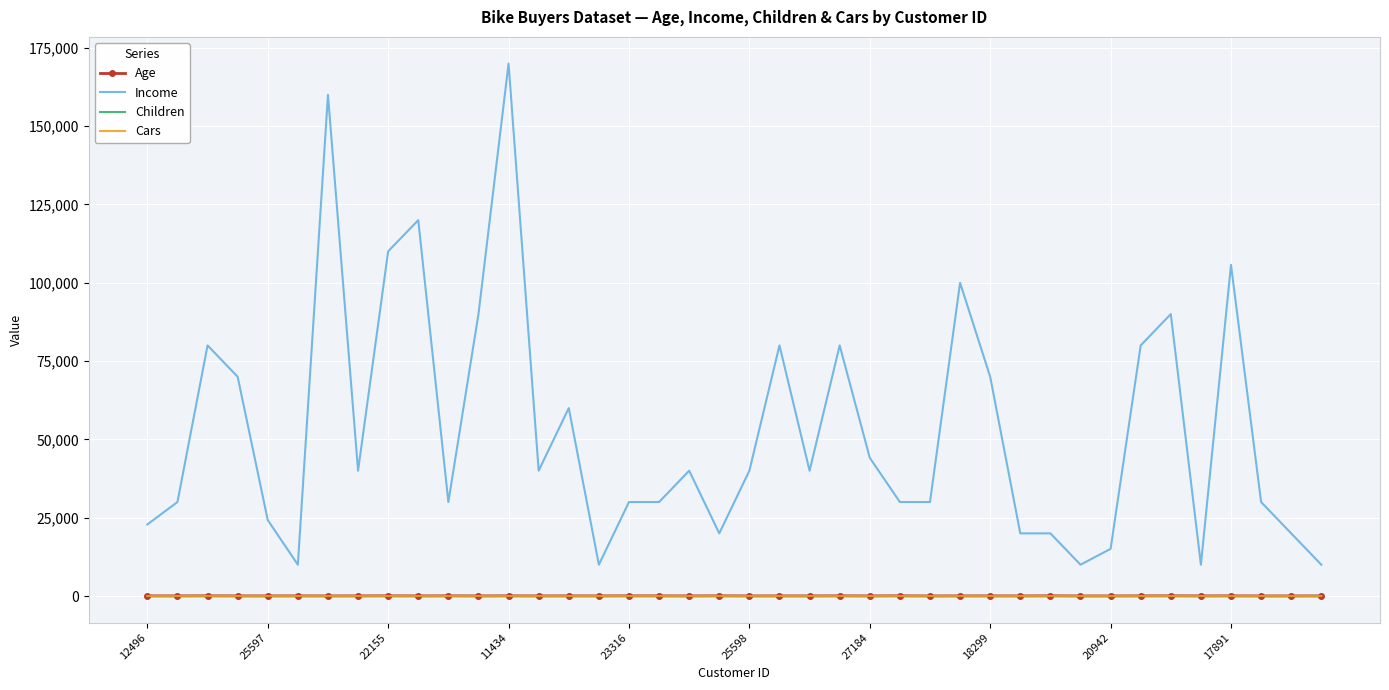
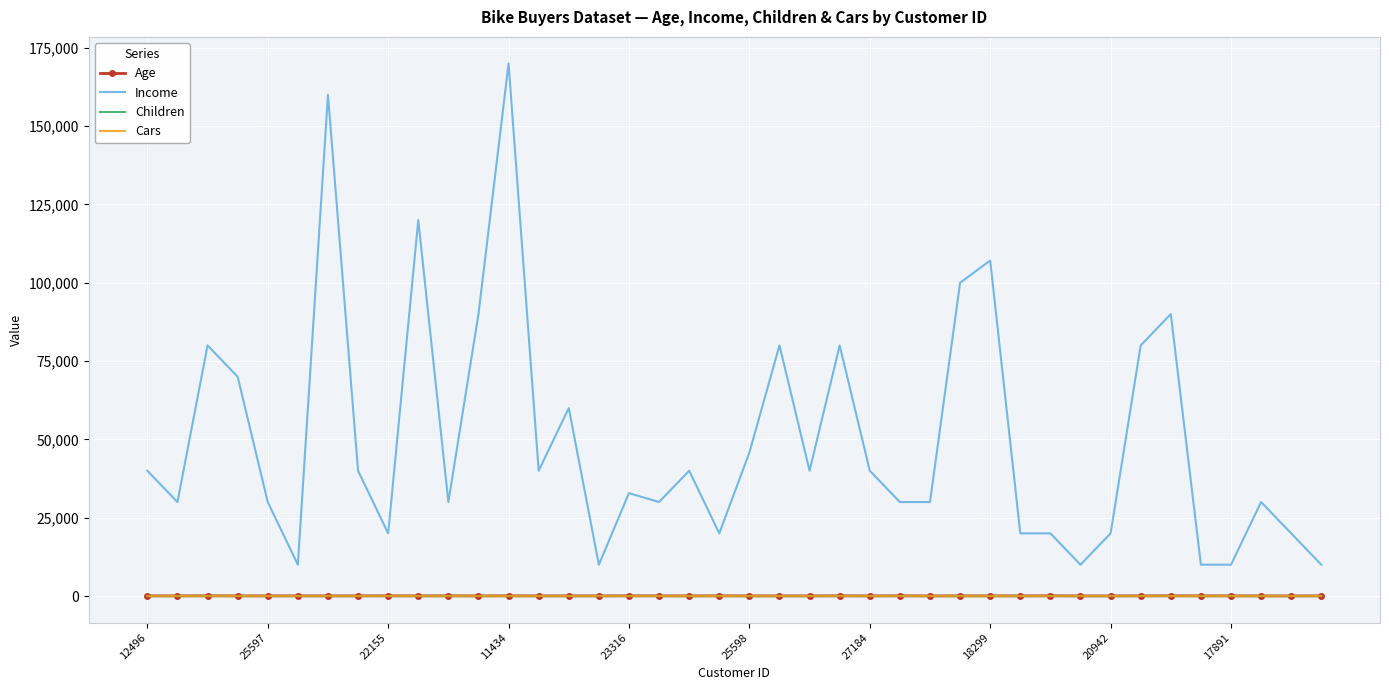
  {
    "Cars": {
      "12496": "0",
      "25597": "0",
      "22155": "0",
      "11434": "0",
      "23316": "0",
      "25598": "0",
      "27184": "0",
      "18299": "0",
      "20942": "0",
      "17891": "0"
    },
    "Income": {
-     "12496": "23,000",
-     "25597": "24,000",
-     "22155": "110,000",
+     "12496": "40,000",
+     "25597": "30,000",
+     "22155": "20,000",
      "11434": "170,000",
-     "23316": "30,000",
-     "25598": "40,000",
-     "27184": "44,000",
-     "18299": "70,000",
-     "20942": "15,000",
-     "17891": "106,000"
+     "23316": "33,000",
+     "25598": "46,000",
+     "27184": "40,000",
+     "18299": "107,000",
+     "20942": "20,000",
+     "17891": "10,000"
    }
  }
